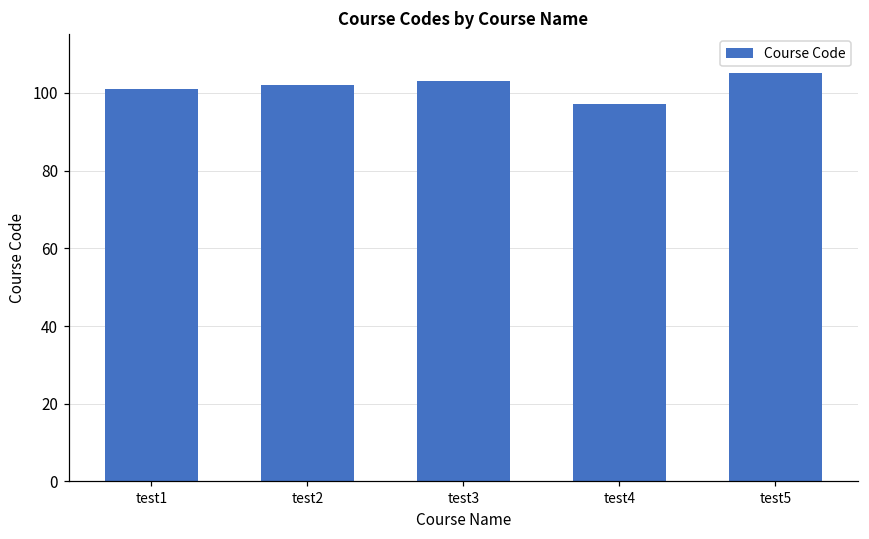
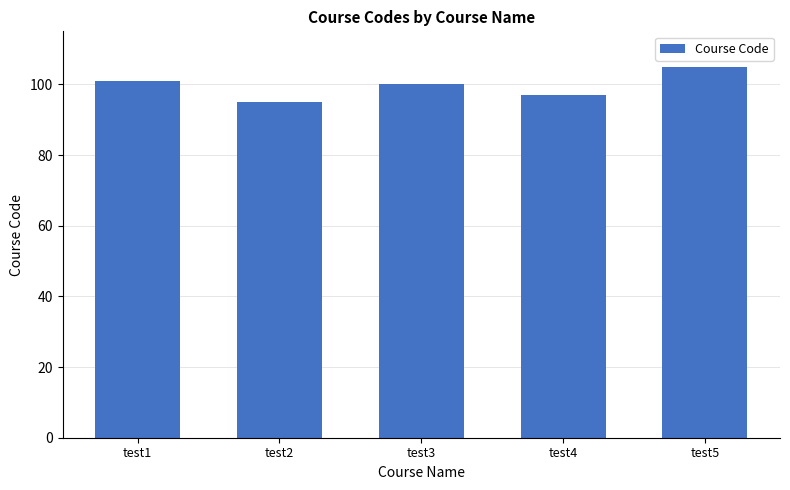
  {
    "test1": 101,
-   "test2": 102,
-   "test3": 103,
+   "test2": 95,
+   "test3": 100,
    "test4": 97,
    "test5": 105
  }
